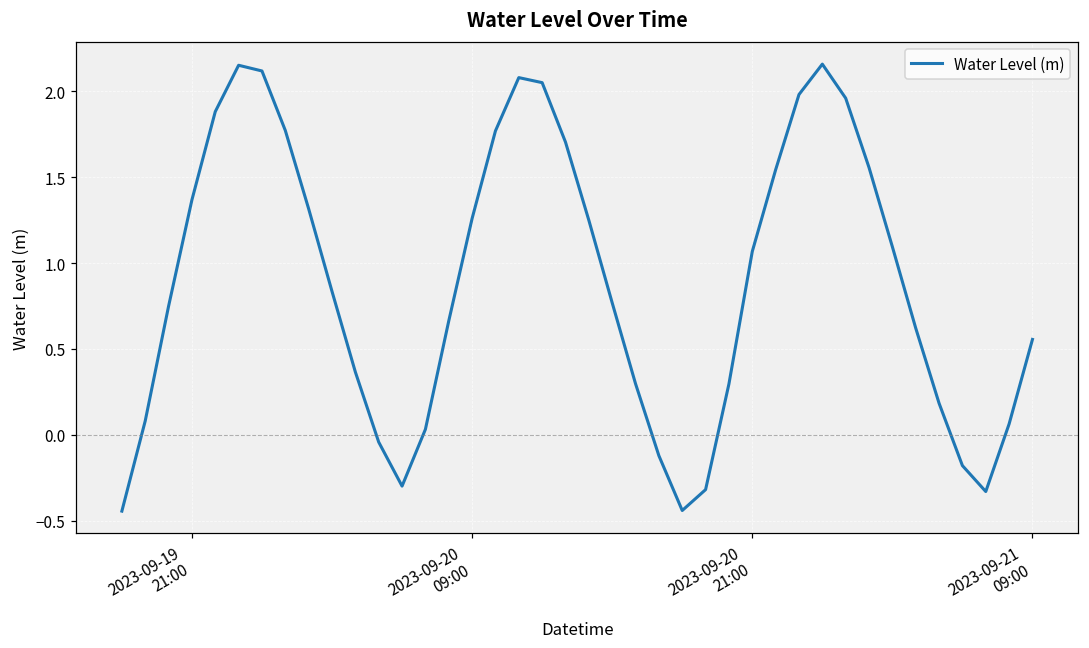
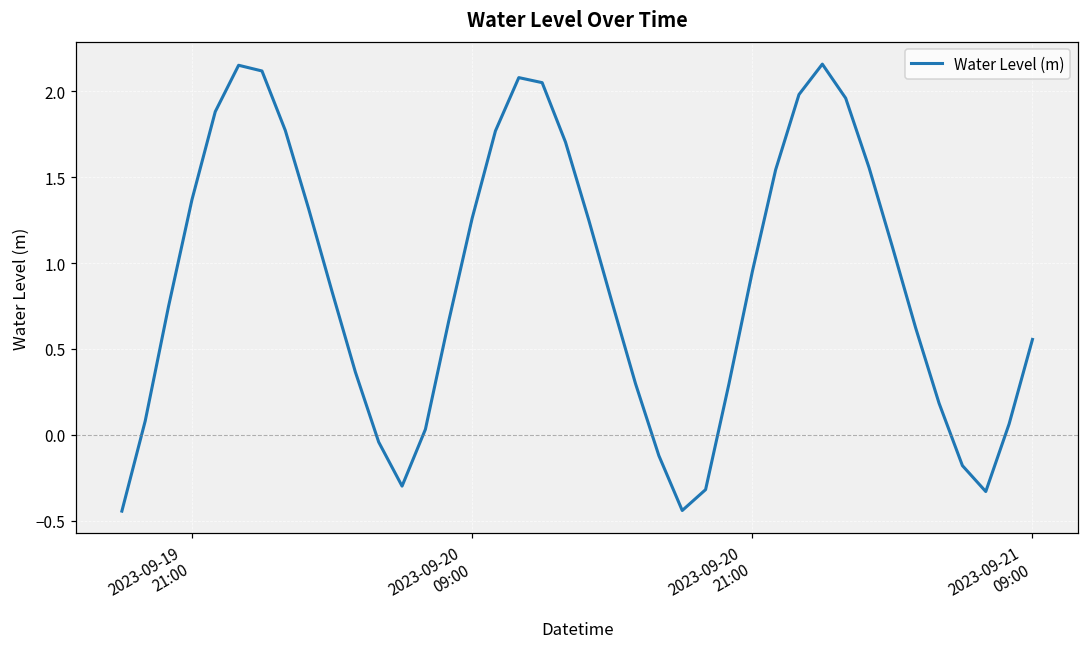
  {
    "2023-09-19 21:00": 1.37,
    "2023-09-20 09:00": 1.26,
-   "2023-09-20 21:00": 1.07,
+   "2023-09-20 21:00": 0.95,
    "2023-09-21 09:00": 0.56
  }
